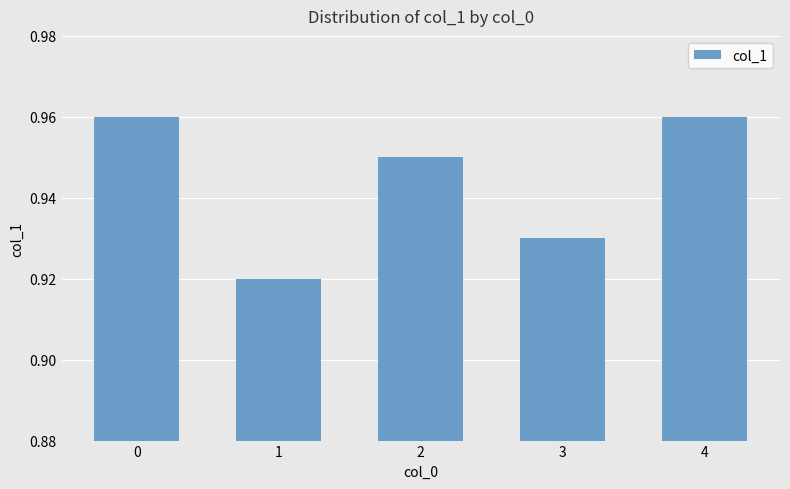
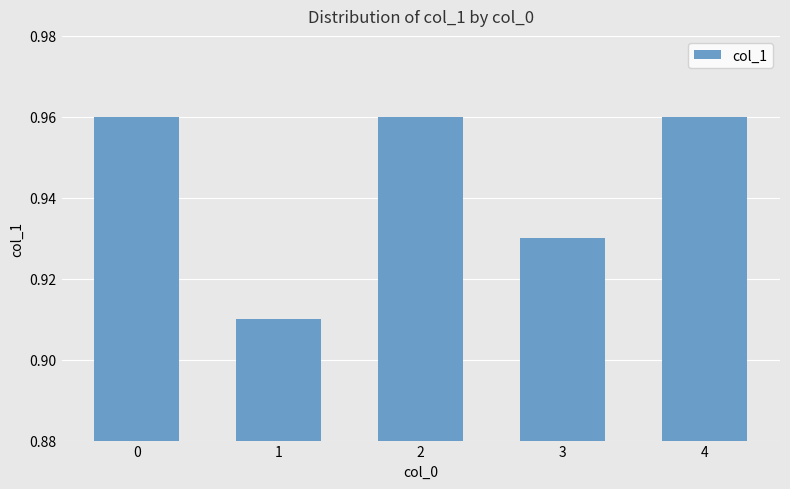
  {
    "0": 0.96,
-   "1": 0.92,
-   "2": 0.95,
+   "1": 0.91,
+   "2": 0.96,
    "3": 0.93,
    "4": 0.96
  }
